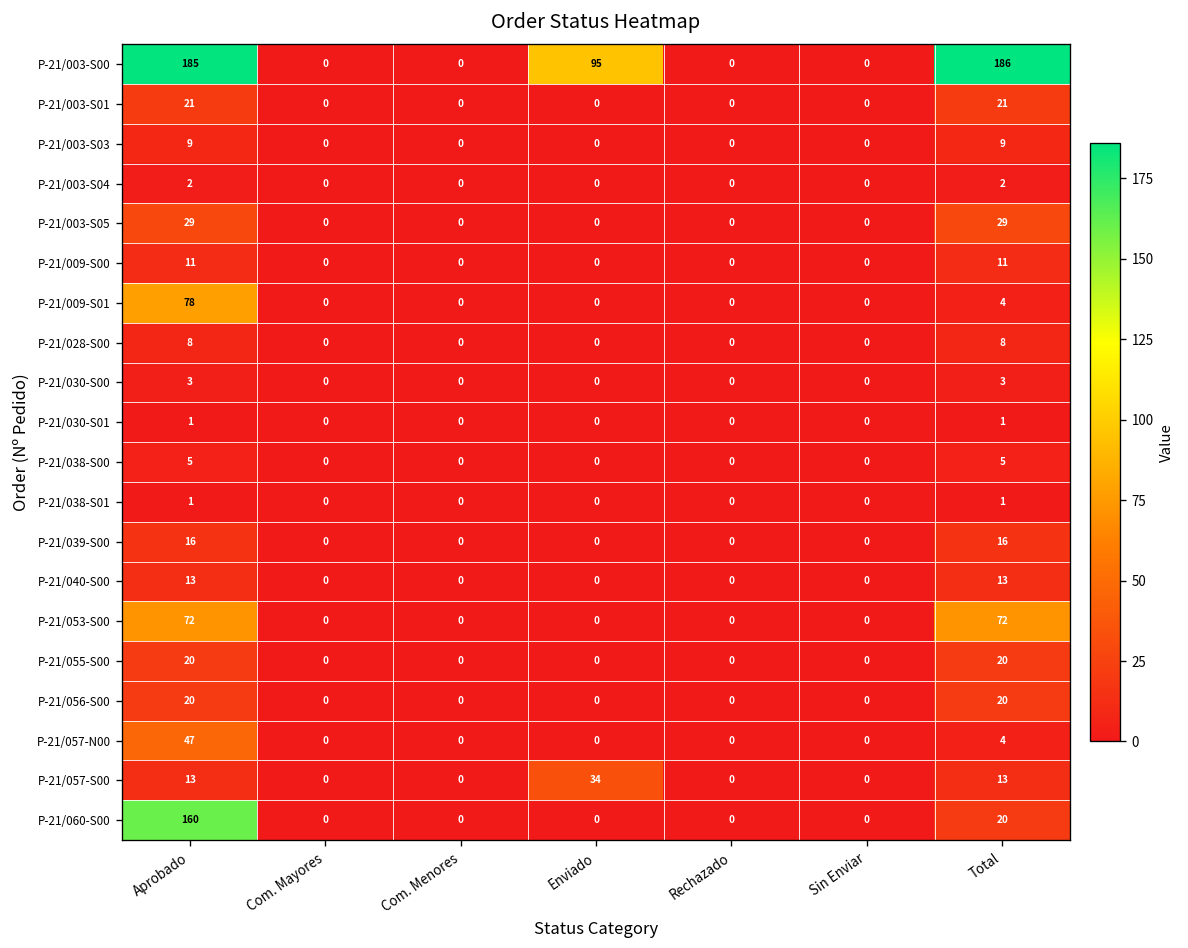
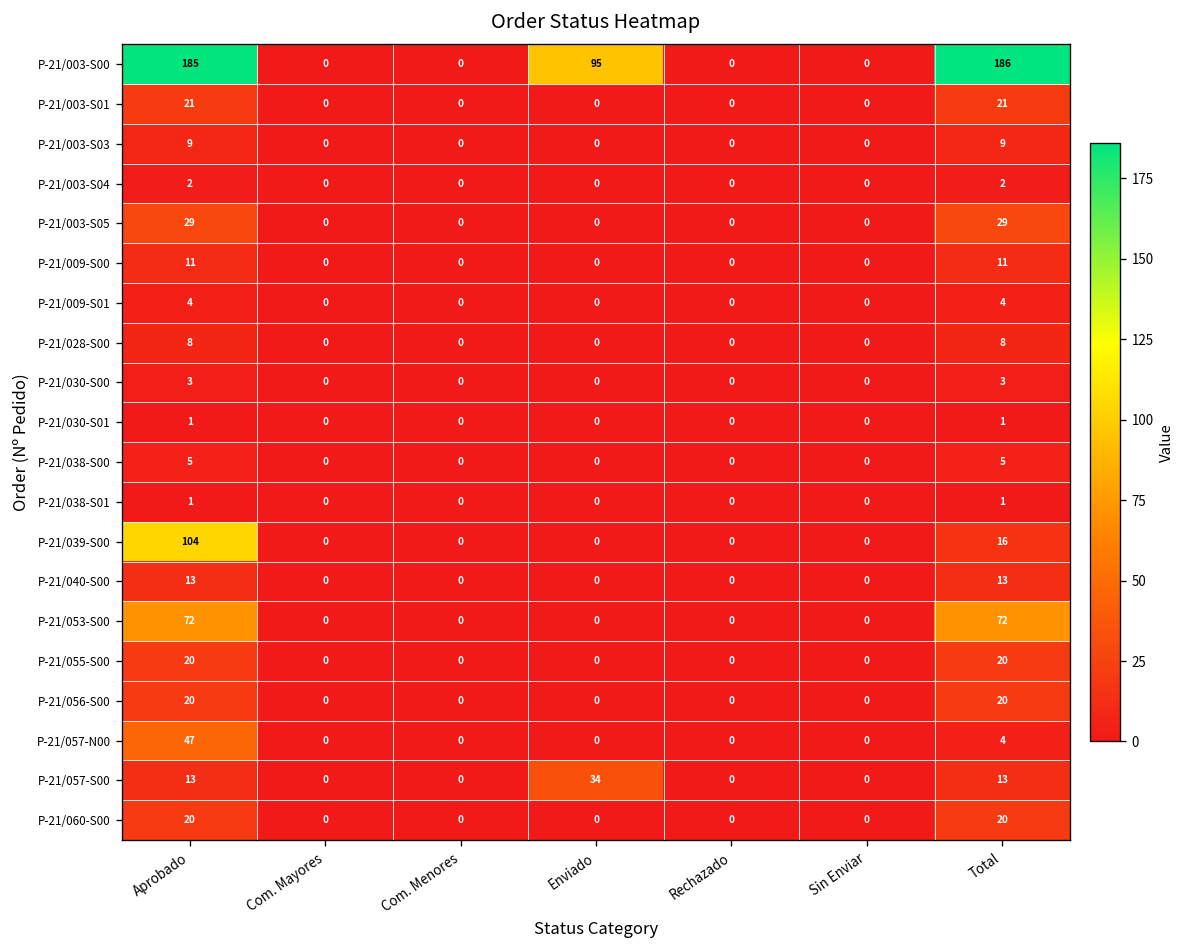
  {
    "P-21/003-S00": {
      "Aprobado": 185,
      "Com. Mayores": 0,
      "Com. Menores": 0,
      "Enviado": 95,
      "Rechazado": 0,
      "Sin Enviar": 0,
      "Total": 186
    },
    "P-21/003-S01": {
      "Aprobado": 21,
      "Com. Mayores": 0,
      "Com. Menores": 0,
      "Enviado": 0,
      "Rechazado": 0,
      "Sin Enviar": 0,
      "Total": 21
    },
    "P-21/003-S03": {
      "Aprobado": 9,
      "Com. Mayores": 0,
      "Com. Menores": 0,
      "Enviado": 0,
      "Rechazado": 0,
      "Sin Enviar": 0,
      "Total": 9
    },
    "P-21/003-S04": {
      "Aprobado": 2,
      "Com. Mayores": 0,
      "Com. Menores": 0,
      "Enviado": 0,
      "Rechazado": 0,
      "Sin Enviar": 0,
      "Total": 2
    },
    "P-21/003-S05": {
      "Aprobado": 29,
      "Com. Mayores": 0,
      "Com. Menores": 0,
      "Enviado": 0,
      "Rechazado": 0,
      "Sin Enviar": 0,
      "Total": 29
    },
    "P-21/009-S00": {
      "Aprobado": 11,
      "Com. Mayores": 0,
      "Com. Menores": 0,
      "Enviado": 0,
      "Rechazado": 0,
      "Sin Enviar": 0,
      "Total": 11
    },
    "P-21/009-S01": {
-     "Aprobado": 78,
+     "Aprobado": 4,
      "Com. Mayores": 0,
      "Com. Menores": 0,
      "Enviado": 0,
      "Rechazado": 0,
      "Sin Enviar": 0,
      "Total": 4
    },
    "P-21/028-S00": {
      "Aprobado": 8,
      "Com. Mayores": 0,
      "Com. Menores": 0,
      "Enviado": 0,
      "Rechazado": 0,
      "Sin Enviar": 0,
      "Total": 8
    },
    "P-21/030-S00": {
      "Aprobado": 3,
      "Com. Mayores": 0,
      "Com. Menores": 0,
      "Enviado": 0,
      "Rechazado": 0,
      "Sin Enviar": 0,
      "Total": 3
    },
    "P-21/030-S01": {
      "Aprobado": 1,
      "Com. Mayores": 0,
      "Com. Menores": 0,
      "Enviado": 0,
      "Rechazado": 0,
      "Sin Enviar": 0,
      "Total": 1
    },
    "P-21/038-S00": {
      "Aprobado": 5,
      "Com. Mayores": 0,
      "Com. Menores": 0,
      "Enviado": 0,
      "Rechazado": 0,
      "Sin Enviar": 0,
      "Total": 5
    },
    "P-21/038-S01": {
      "Aprobado": 1,
      "Com. Mayores": 0,
      "Com. Menores": 0,
      "Enviado": 0,
      "Rechazado": 0,
      "Sin Enviar": 0,
      "Total": 1
    },
    "P-21/039-S00": {
-     "Aprobado": 16,
+     "Aprobado": 104,
      "Com. Mayores": 0,
      "Com. Menores": 0,
      "Enviado": 0,
      "Rechazado": 0,
      "Sin Enviar": 0,
      "Total": 16
    },
    "P-21/040-S00": {
      "Aprobado": 13,
      "Com. Mayores": 0,
      "Com. Menores": 0,
      "Enviado": 0,
      "Rechazado": 0,
      "Sin Enviar": 0,
      "Total": 13
    },
    "P-21/053-S00": {
      "Aprobado": 72,
      "Com. Mayores": 0,
      "Com. Menores": 0,
      "Enviado": 0,
      "Rechazado": 0,
      "Sin Enviar": 0,
      "Total": 72
    },
    "P-21/055-S00": {
      "Aprobado": 20,
      "Com. Mayores": 0,
      "Com. Menores": 0,
      "Enviado": 0,
      "Rechazado": 0,
      "Sin Enviar": 0,
      "Total": 20
    },
    "P-21/056-S00": {
      "Aprobado": 20,
      "Com. Mayores": 0,
      "Com. Menores": 0,
      "Enviado": 0,
      "Rechazado": 0,
      "Sin Enviar": 0,
      "Total": 20
    },
    "P-21/057-N00": {
      "Aprobado": 47,
      "Com. Mayores": 0,
      "Com. Menores": 0,
      "Enviado": 0,
      "Rechazado": 0,
      "Sin Enviar": 0,
      "Total": 4
    },
    "P-21/057-S00": {
      "Aprobado": 13,
      "Com. Mayores": 0,
      "Com. Menores": 0,
      "Enviado": 34,
      "Rechazado": 0,
      "Sin Enviar": 0,
      "Total": 13
    },
    "P-21/060-S00": {
-     "Aprobado": 160,
+     "Aprobado": 20,
      "Com. Mayores": 0,
      "Com. Menores": 0,
      "Enviado": 0,
      "Rechazado": 0,
      "Sin Enviar": 0,
      "Total": 20
    }
  }
